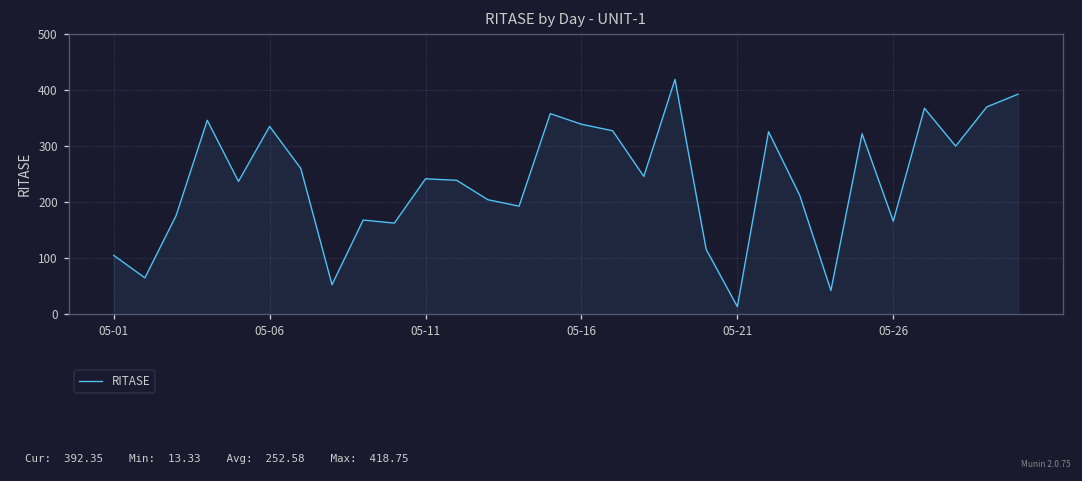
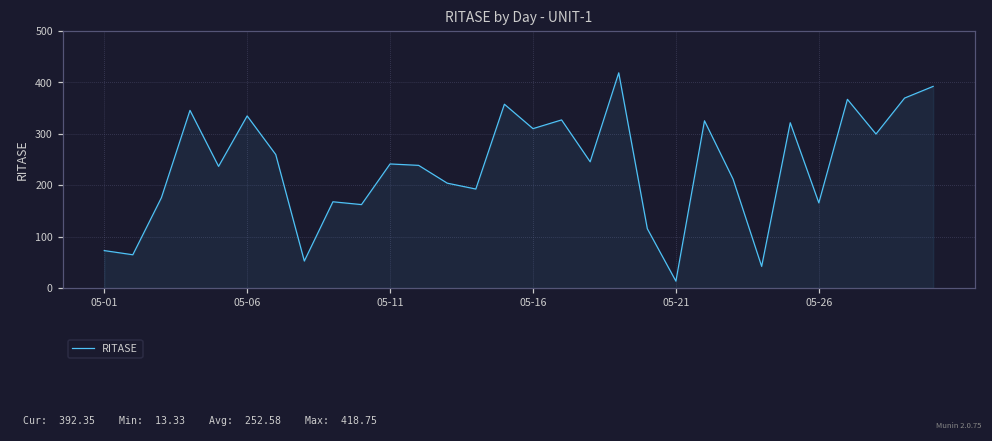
  {
-   "05-01": 100,
+   "05-01": 70,
    "05-06": 330,
    "05-11": 240,
-   "05-16": 340,
+   "05-16": 310,
    "05-21": 10,
    "05-26": 170
  }
